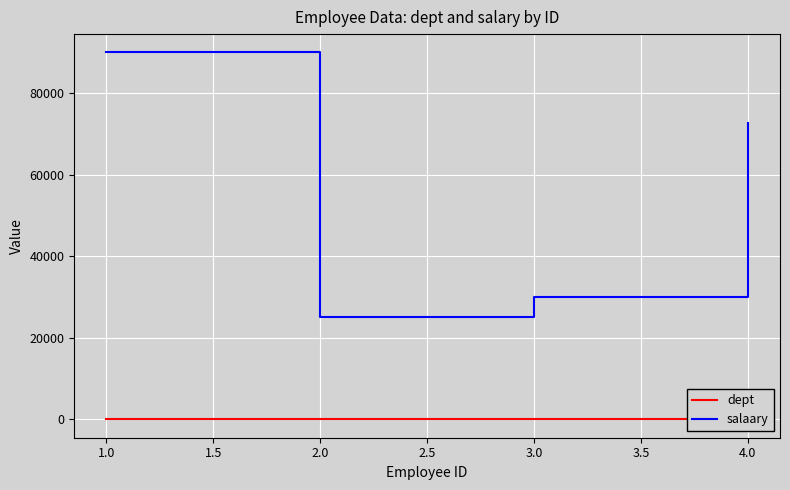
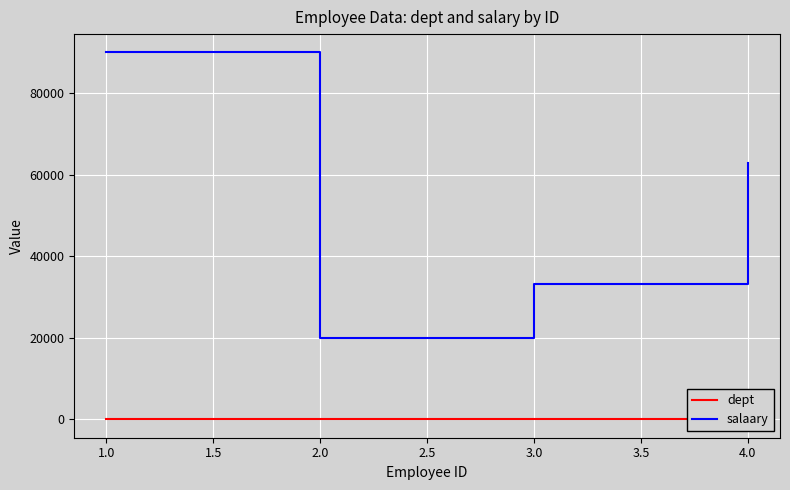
  {
    "dept": {
      "1.0": 0,
      "2.0": 0,
      "3.0": 0
    },
    "salaary": {
      "1.0": 90000,
-     "2.0": 25000,
-     "3.0": 30000,
-     "4.0": 73000
+     "2.0": 20000,
+     "3.0": 33000,
+     "4.0": 63000
    }
  }
